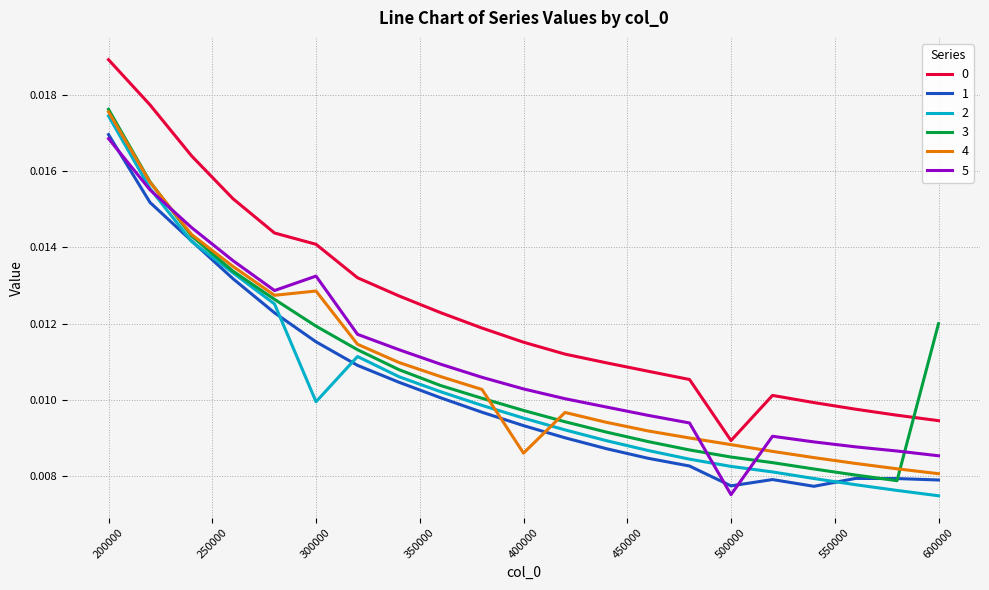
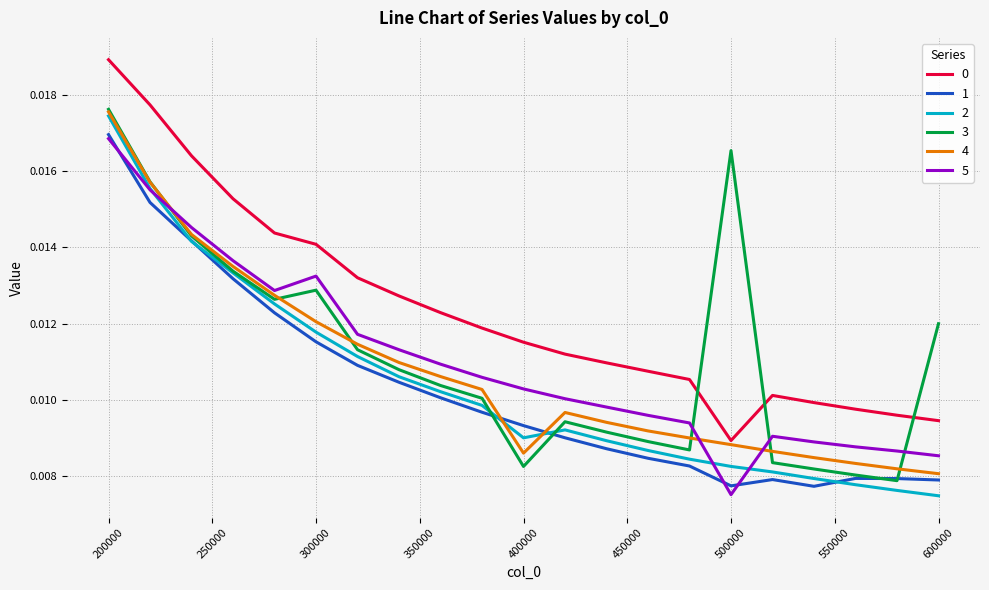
  {
    "0": {
      "200000": 0.0189,
      "300000": 0.0141,
      "400000": 0.0115,
      "500000": 0.0089,
      "600000": 0.0095
    },
    "1": {
      "200000": 0.0170,
      "300000": 0.0115,
      "400000": 0.0093,
      "500000": 0.0078,
      "600000": 0.0079
    },
    "2": {
      "200000": 0.0174,
-     "300000": 0.0100,
-     "400000": 0.0095,
+     "300000": 0.0118,
+     "400000": 0.0090,
      "500000": 0.0083,
      "600000": 0.0075
    },
    "3": {
      "200000": 0.0176,
-     "300000": 0.0119,
-     "400000": 0.0097,
-     "500000": 0.0085,
+     "300000": 0.0129,
+     "400000": 0.0083,
+     "500000": 0.0165,
      "600000": 0.0120
    },
    "4": {
      "200000": 0.0175,
-     "300000": 0.0129,
+     "300000": 0.0121,
      "400000": 0.0086,
      "500000": 0.0088,
      "600000": 0.0081
    },
    "5": {
      "200000": 0.0168,
      "300000": 0.0132,
      "400000": 0.0103,
      "500000": 0.0075,
      "600000": 0.0085
    }
  }
